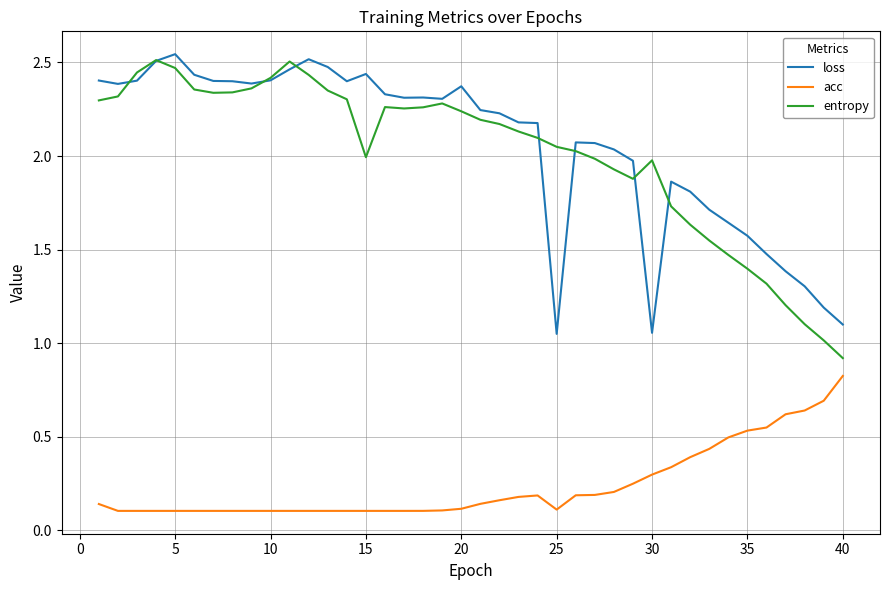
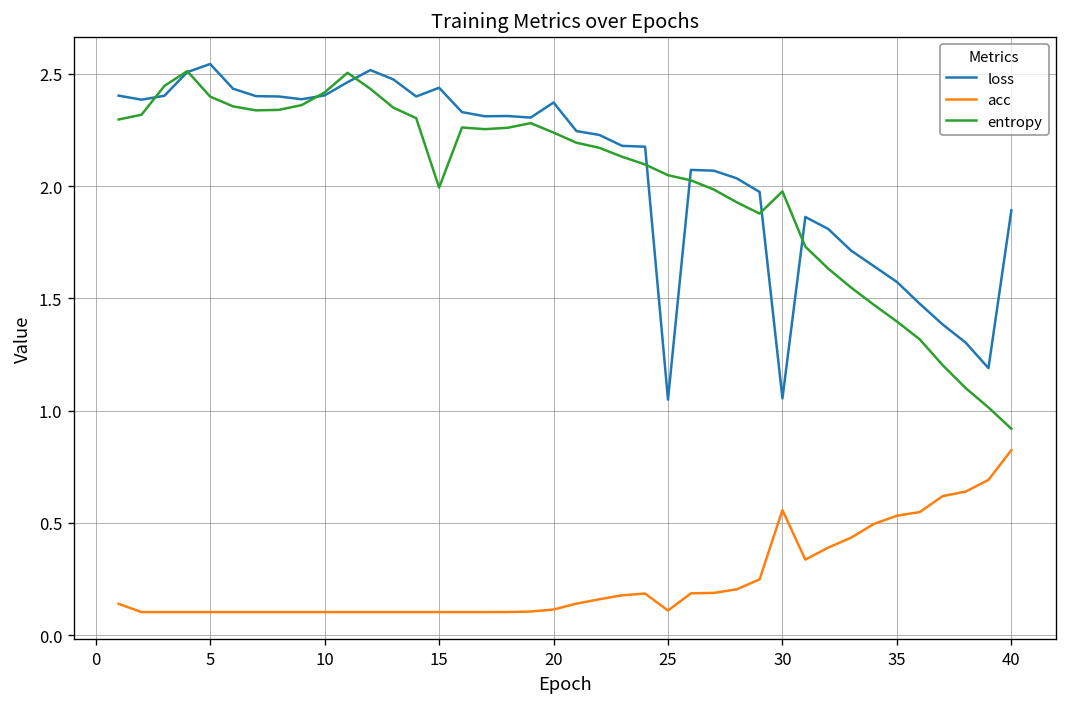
  {
    "loss": {
      "5": 2.54,
      "15": 2.44,
      "20": 2.37,
      "25": 1.05,
      "30": 1.05,
      "35": 1.57,
-     "40": 1.10
+     "40": 1.89
    },
    "acc": {
      "5": 0.10,
      "10": 0.10,
      "15": 0.10,
      "20": 0.11,
      "25": 0.11,
-     "30": 0.30,
+     "30": 0.56,
      "35": 0.53,
      "40": 0.82
    },
    "entropy": {
-     "5": 2.47,
+     "5": 2.40,
      "15": 1.99,
      "20": 2.24,
      "25": 2.05,
      "30": 1.98,
      "35": 1.40,
      "40": 0.92
    }
  }
